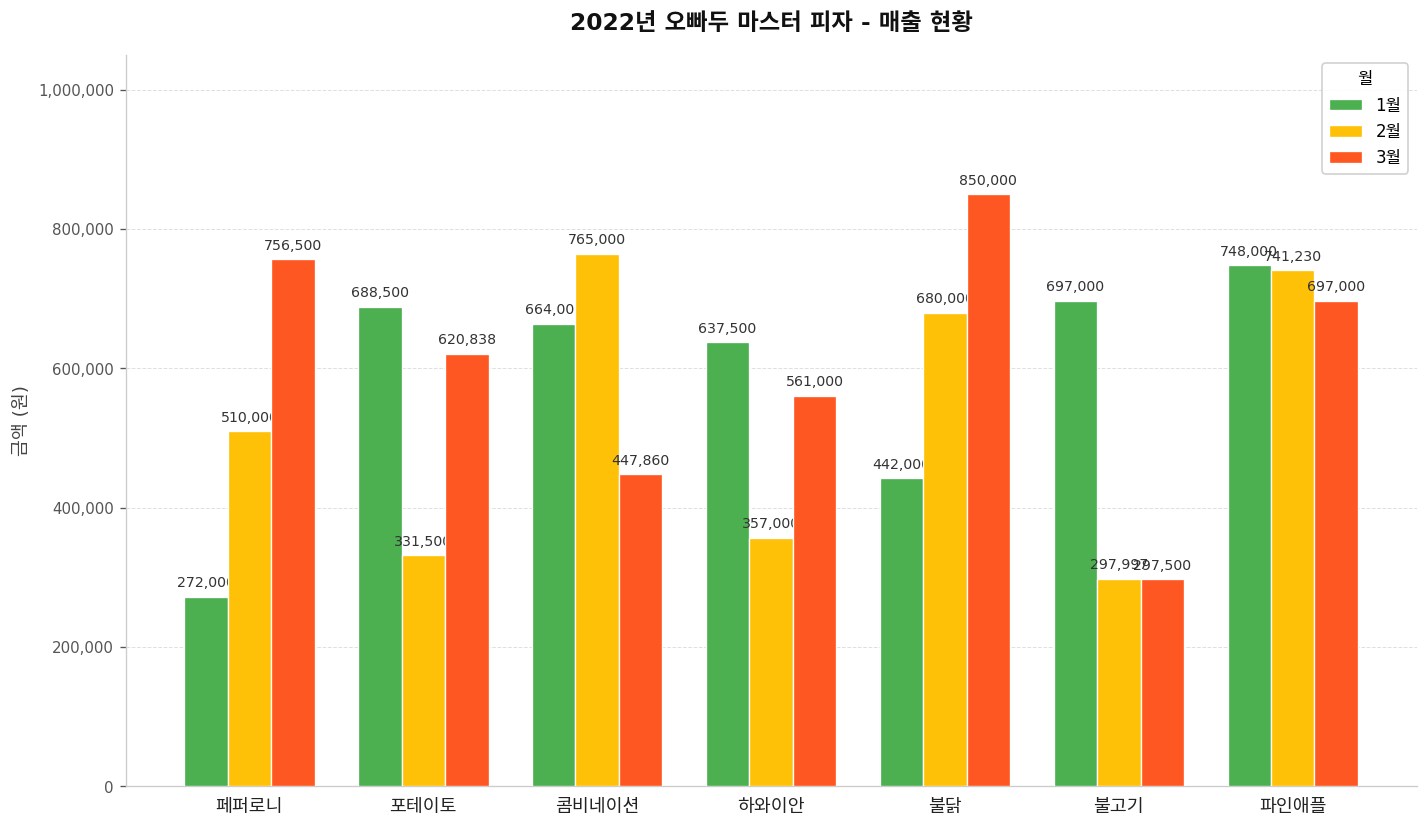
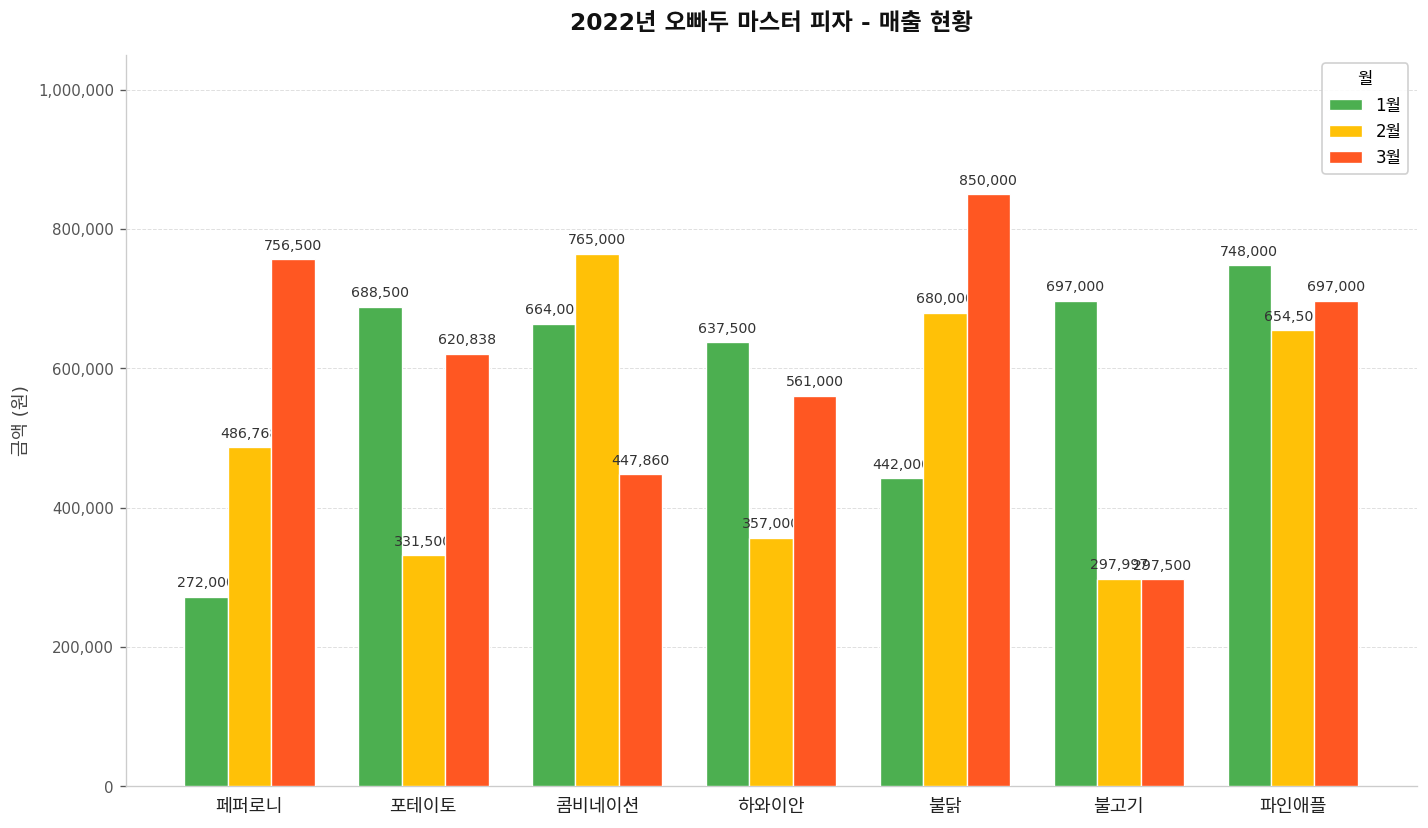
  {
    "1월": {
      "페퍼로니": "272,000",
      "포테이토": "688,500",
      "콤비네이션": "664,008",
      "하와이안": "637,500",
      "불닭": "442,000",
      "불고기": "697,000",
      "파인애플": "748,000"
    },
    "2월": {
-     "페퍼로니": "510,000",
+     "페퍼로니": "486,768",
      "포테이토": "331,500",
      "콤비네이션": "765,000",
      "하와이안": "357,000",
      "불닭": "680,000",
-     "파인애플": "741,230"
+     "파인애플": "654,500"
    },
    "3월": {
      "페퍼로니": "756,500",
      "포테이토": "620,838",
      "콤비네이션": "447,860",
      "하와이안": "561,000",
      "불닭": "850,000",
      "파인애플": "697,000"
    }
  }
